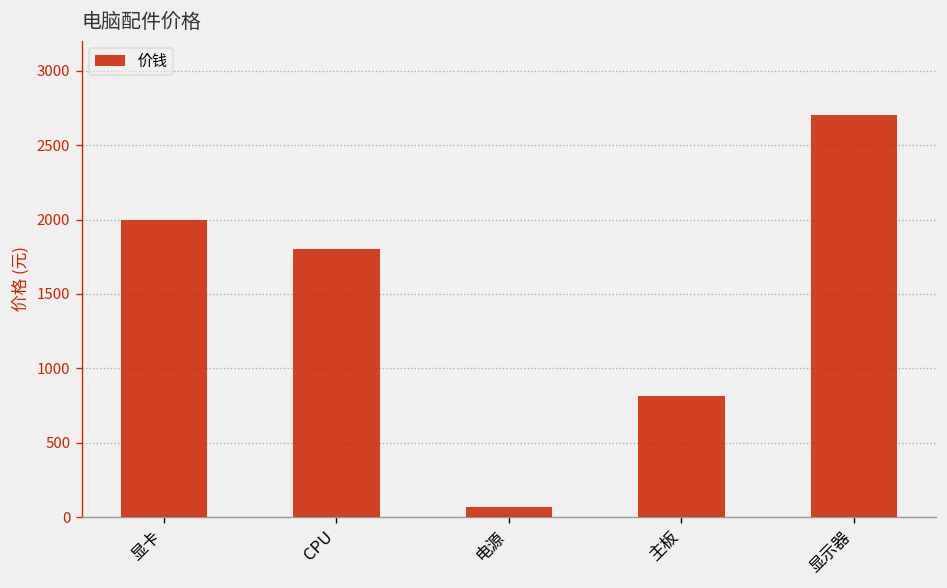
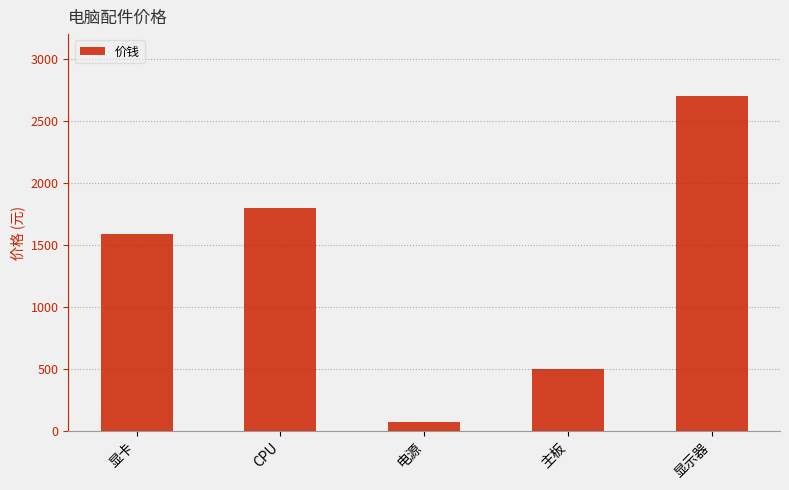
  {
-   "显卡": 2000,
+   "显卡": 1590,
    "CPU": 1800,
    "电源": 70,
-   "主板": 810,
+   "主板": 500,
    "显示器": 2700
  }
